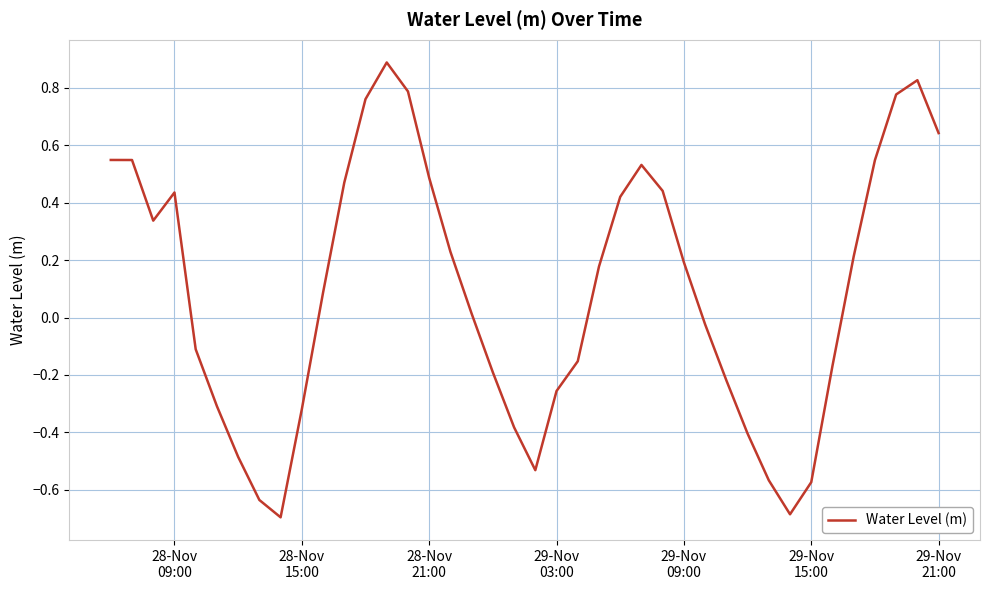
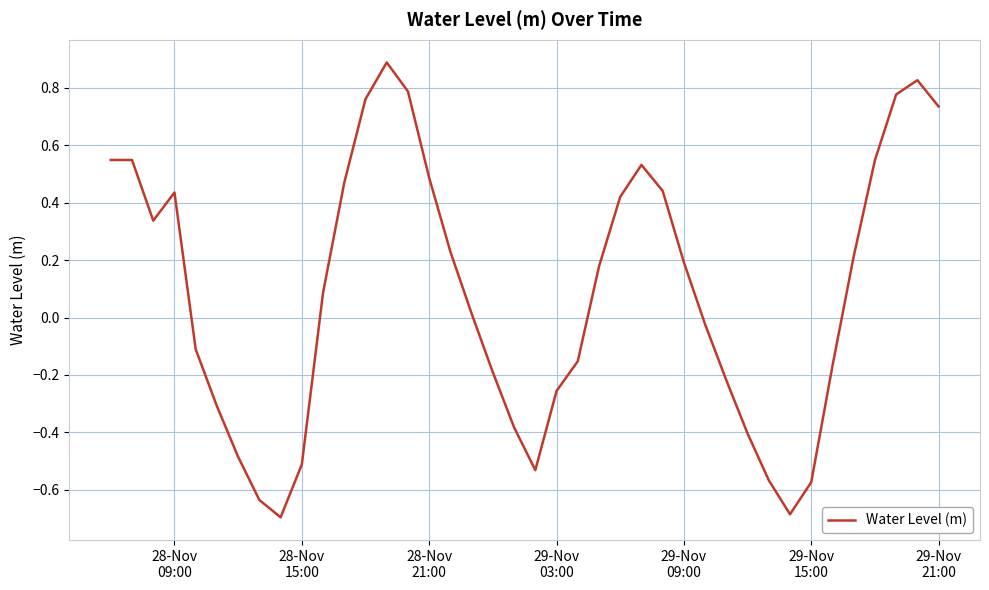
  {
    "28-Nov 09:00": 0.44,
-   "28-Nov 15:00": -0.32,
+   "28-Nov 15:00": -0.51,
    "28-Nov 21:00": 0.49,
    "29-Nov 03:00": -0.26,
    "29-Nov 09:00": 0.19,
    "29-Nov 15:00": -0.57,
-   "29-Nov 21:00": 0.64
+   "29-Nov 21:00": 0.74
  }
